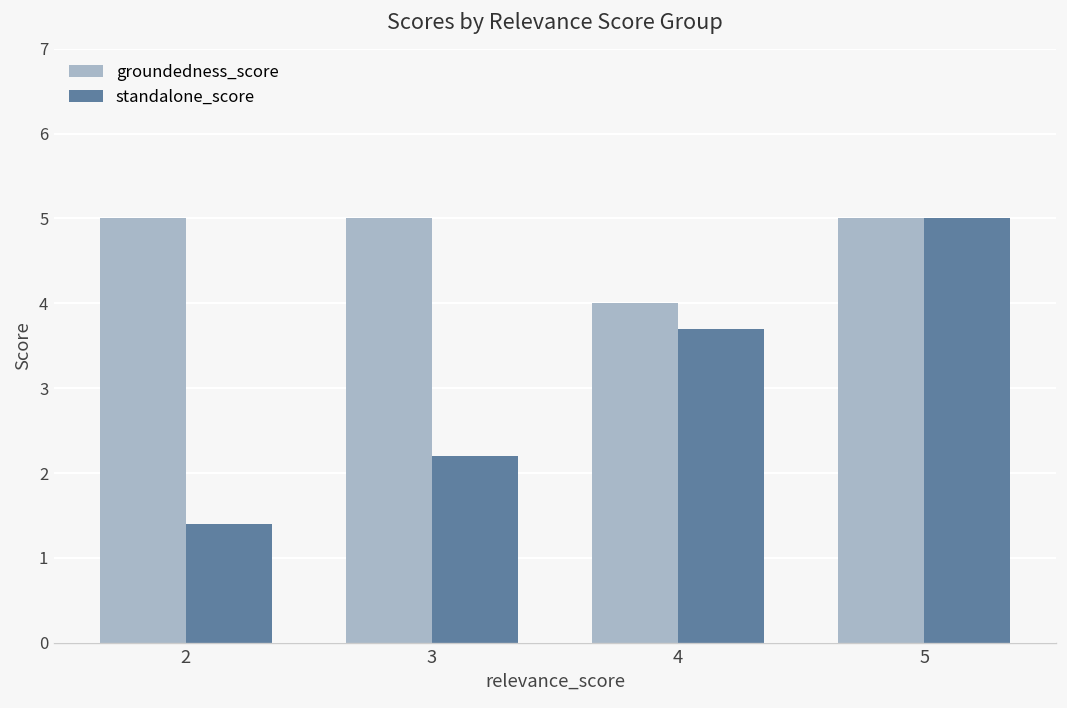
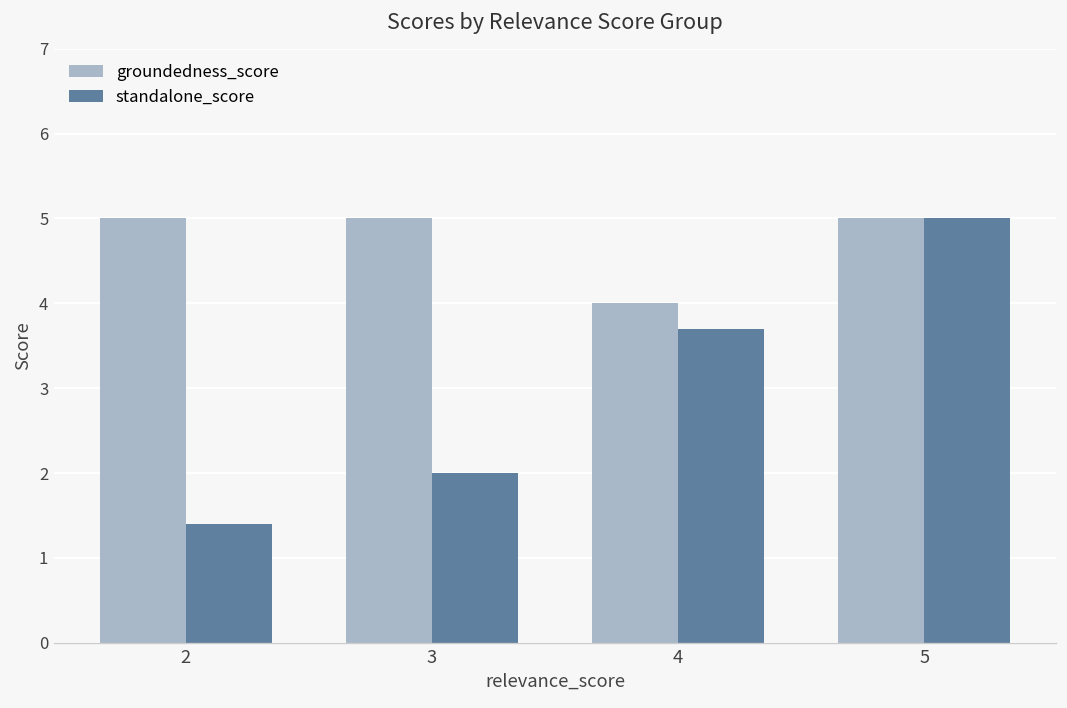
  {
    "groundedness_score": {
      "2": 5.0,
      "3": 5.0,
      "4": 4.0,
      "5": 5.0
    },
    "standalone_score": {
      "2": 1.4,
-     "3": 2.2,
+     "3": 2.0,
      "4": 3.7,
      "5": 5.0
    }
  }
